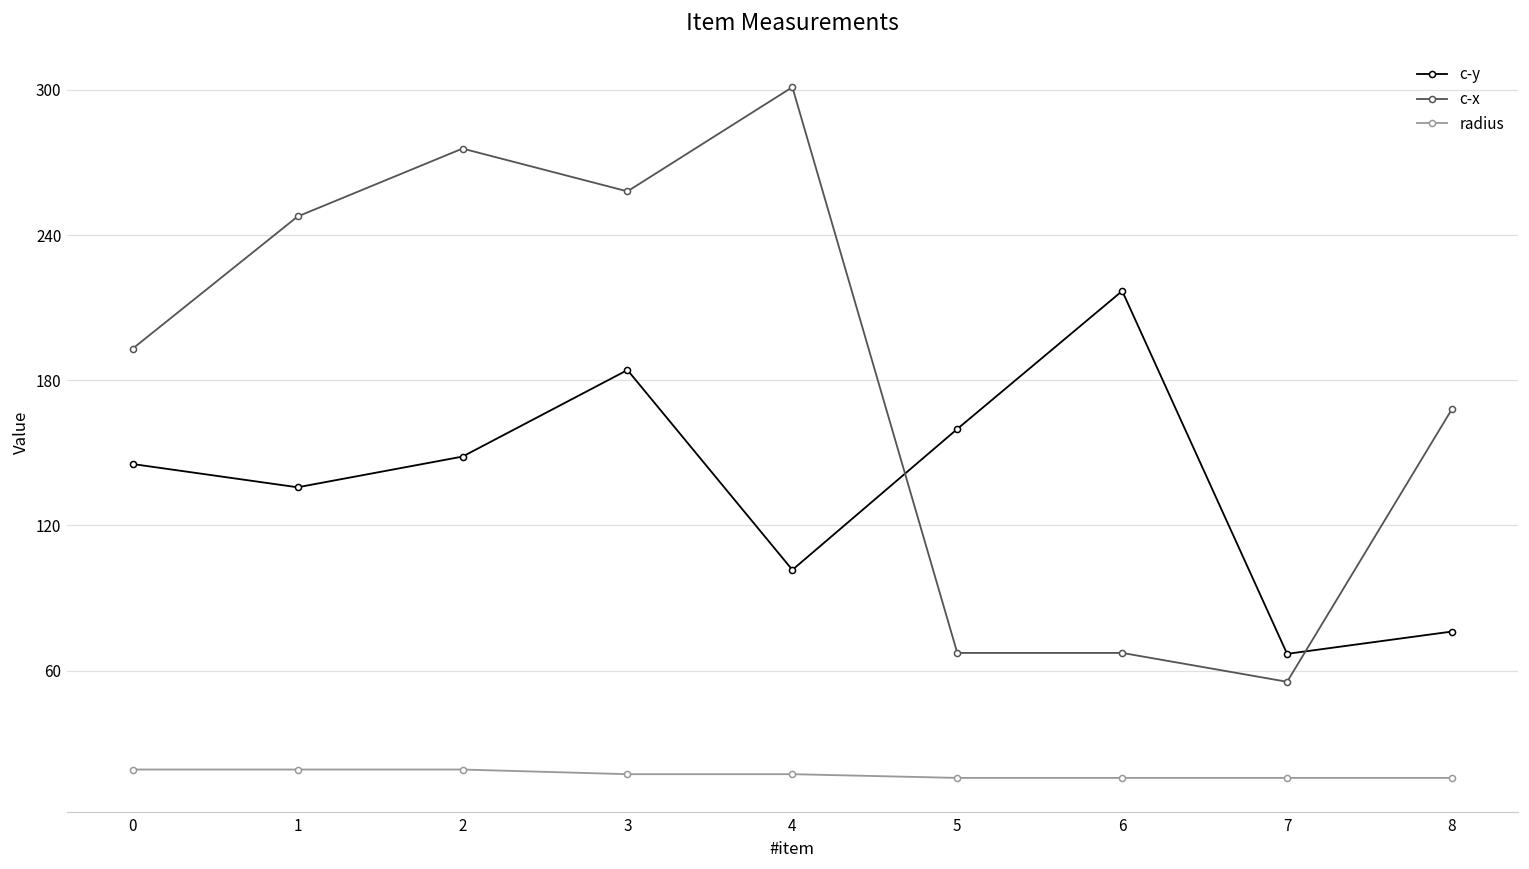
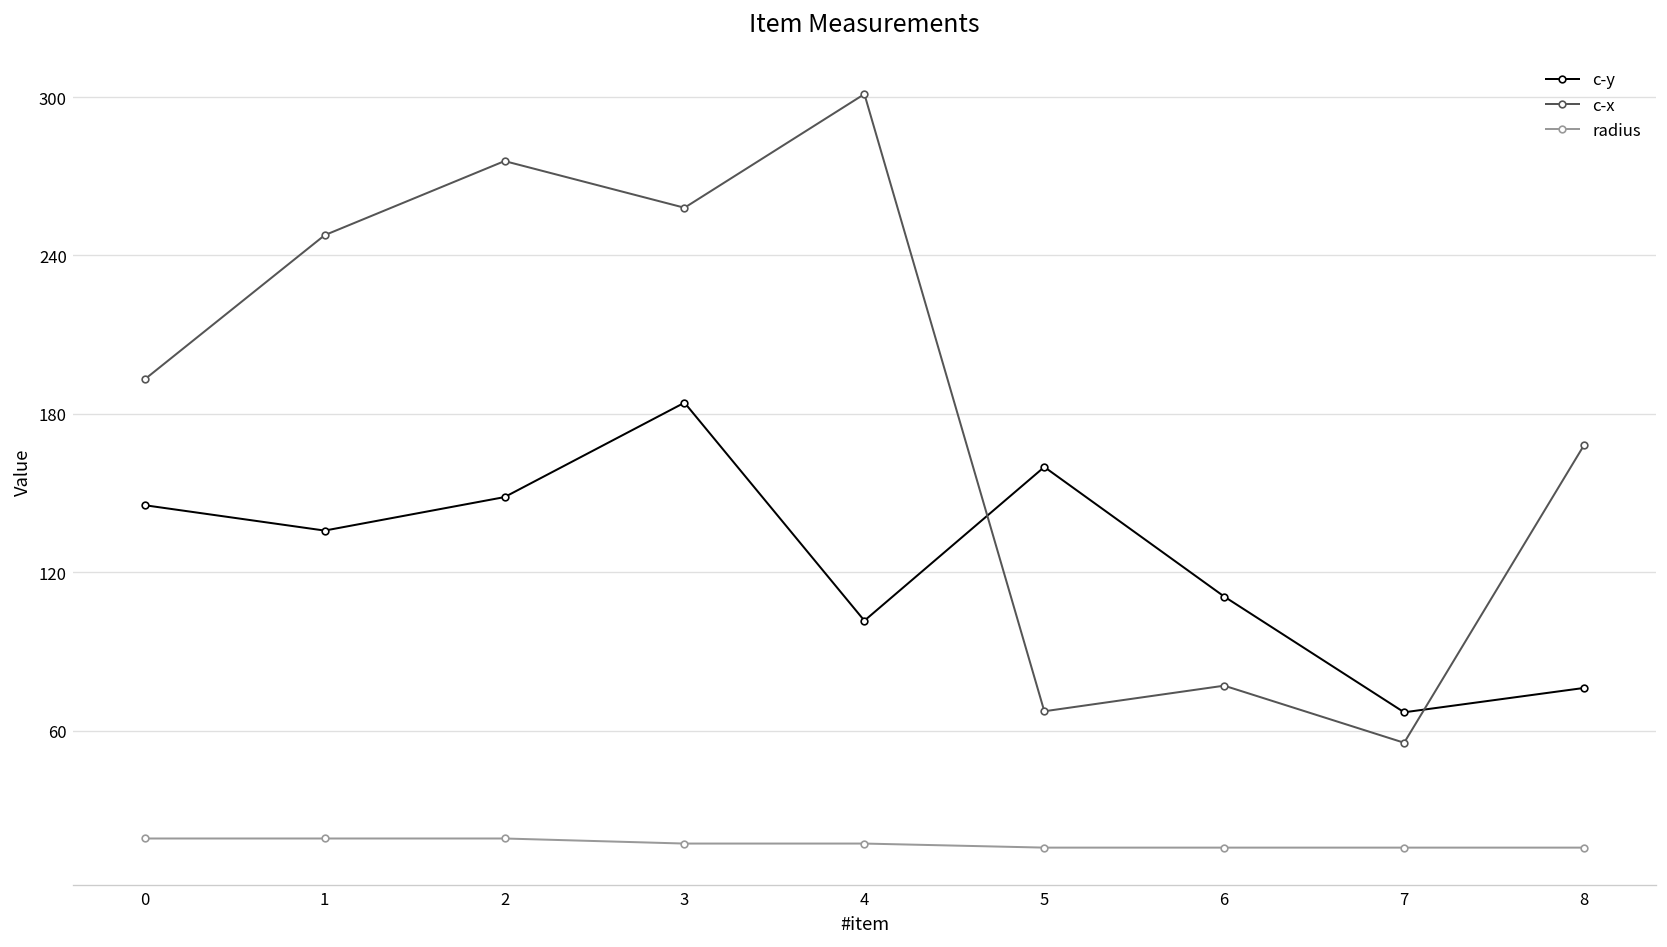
  {
    "c-y": {
      "0": 145,
      "1": 136,
      "2": 148,
      "3": 184,
      "4": 102,
      "5": 160,
-     "6": 217,
+     "6": 111,
      "7": 67,
      "8": 76
    },
    "c-x": {
      "0": 193,
      "1": 248,
      "2": 276,
      "3": 258,
      "4": 301,
      "5": 67,
-     "6": 67,
+     "6": 77,
      "7": 55,
      "8": 168
    },
    "radius": {
      "0": 19,
      "1": 19,
      "2": 19,
      "3": 17,
      "4": 17,
      "5": 16,
      "6": 16,
      "7": 16,
      "8": 16
    }
  }
